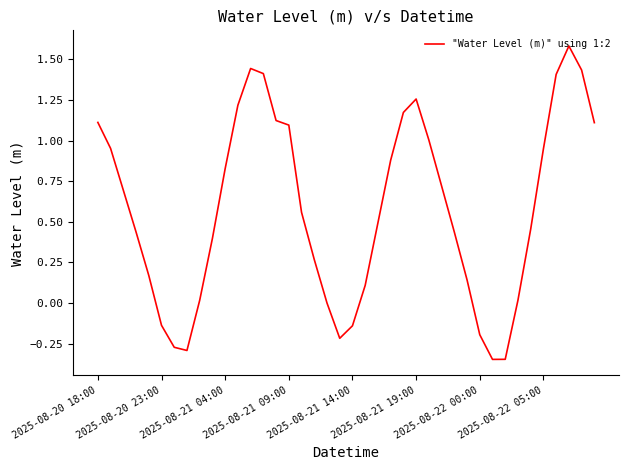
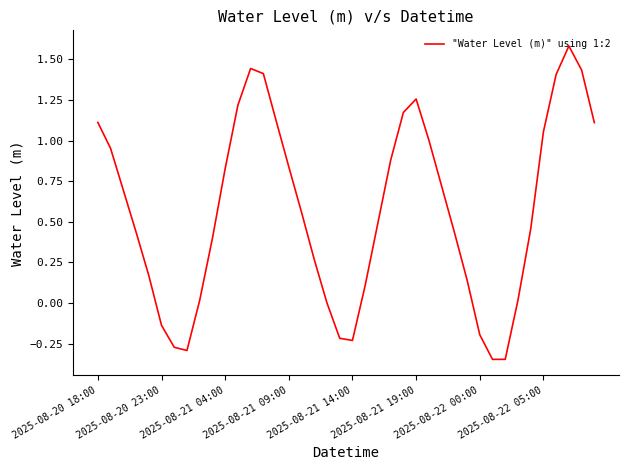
  {
    "2025-08-20 18:00": 1.11,
    "2025-08-20 23:00": -0.14,
    "2025-08-21 04:00": 0.83,
-   "2025-08-21 09:00": 1.10,
-   "2025-08-21 14:00": -0.14,
+   "2025-08-21 09:00": 0.84,
+   "2025-08-21 14:00": -0.23,
    "2025-08-21 19:00": 1.26,
    "2025-08-22 00:00": -0.20,
-   "2025-08-22 05:00": 0.95
+   "2025-08-22 05:00": 1.05
  }
